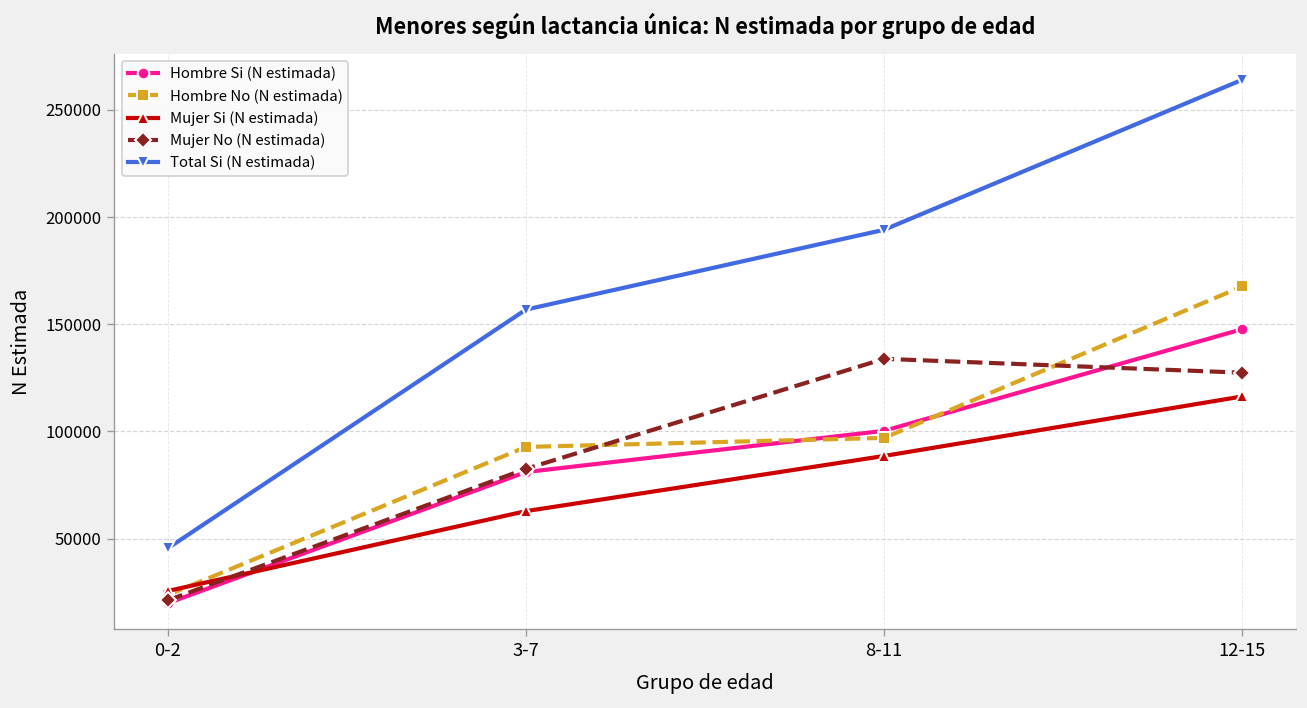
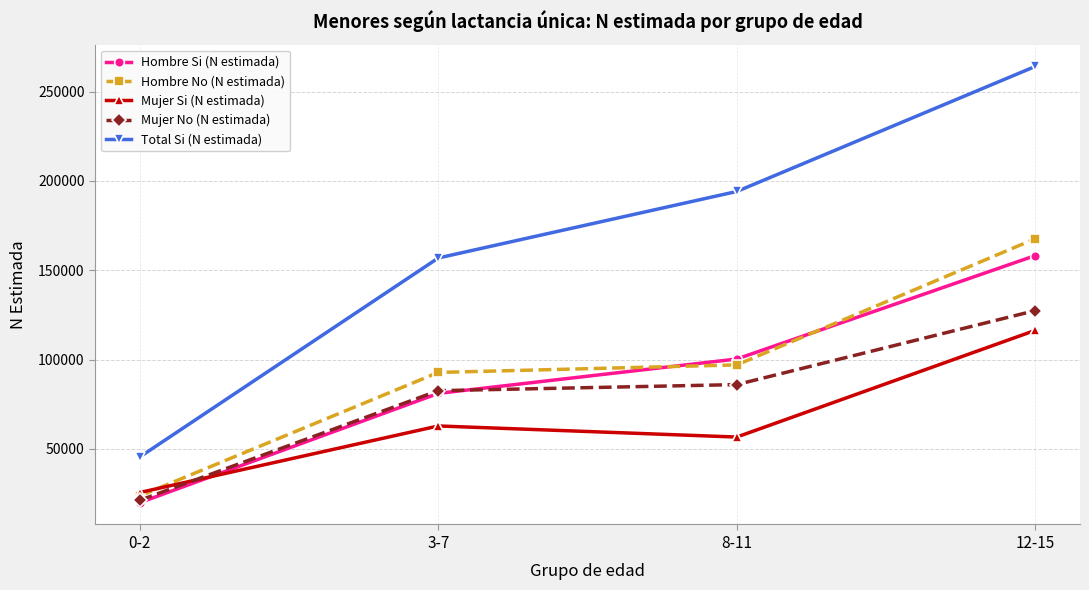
  {
    "Hombre Si (N estimada)": {
      "3-7": 81000,
      "8-11": 100000,
-     "12-15": 148000
+     "12-15": 158000
    },
    "Hombre No (N estimada)": {
      "0-2": 24000,
      "3-7": 93000,
      "8-11": 97000,
      "12-15": 168000
    },
    "Mujer Si (N estimada)": {
      "0-2": 26000,
      "3-7": 63000,
-     "8-11": 89000,
+     "8-11": 57000,
      "12-15": 116000
    },
    "Mujer No (N estimada)": {
      "3-7": 83000,
-     "8-11": 134000,
+     "8-11": 86000,
      "12-15": 127000
    },
    "Total Si (N estimada)": {
      "0-2": 45000,
      "3-7": 157000,
      "8-11": 194000,
      "12-15": 264000
    }
  }
